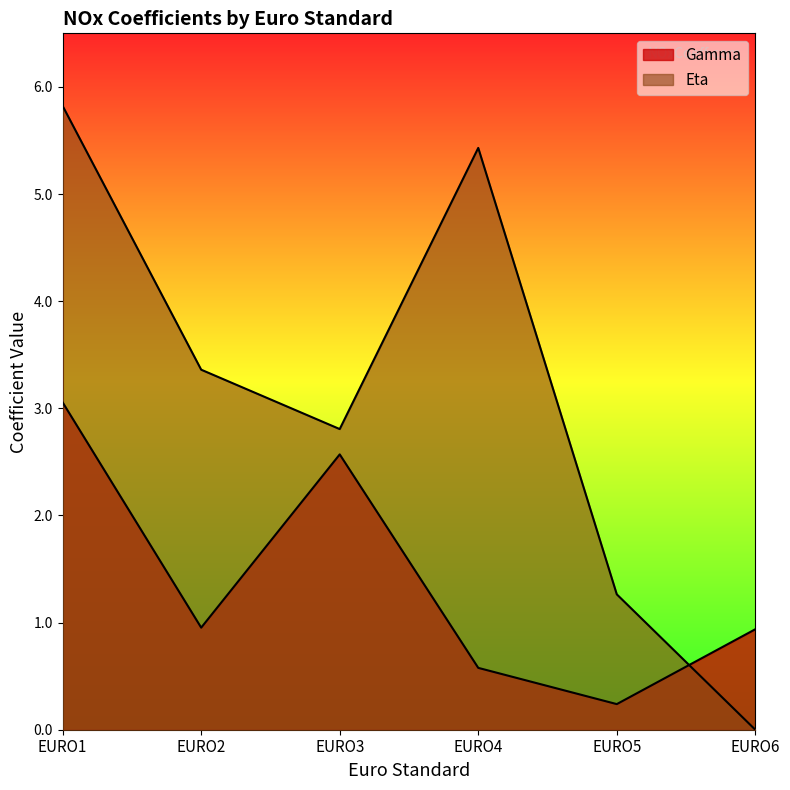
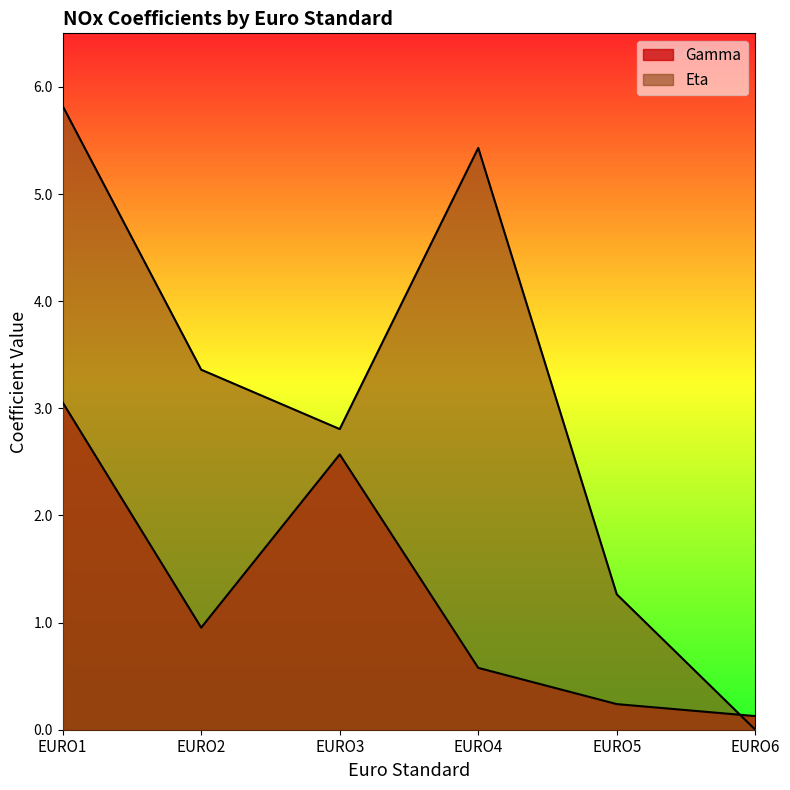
  {
    "Gamma": {
      "EURO1": 3.06,
      "EURO2": 0.95,
      "EURO3": 2.57,
      "EURO4": 0.58,
      "EURO5": 0.24,
-     "EURO6": 0.94
+     "EURO6": 0.13
    },
    "Eta": {
      "EURO1": 5.82,
      "EURO2": 3.36,
      "EURO3": 2.81,
      "EURO4": 5.43,
      "EURO5": 1.26,
      "EURO6": 0.00
    }
  }
